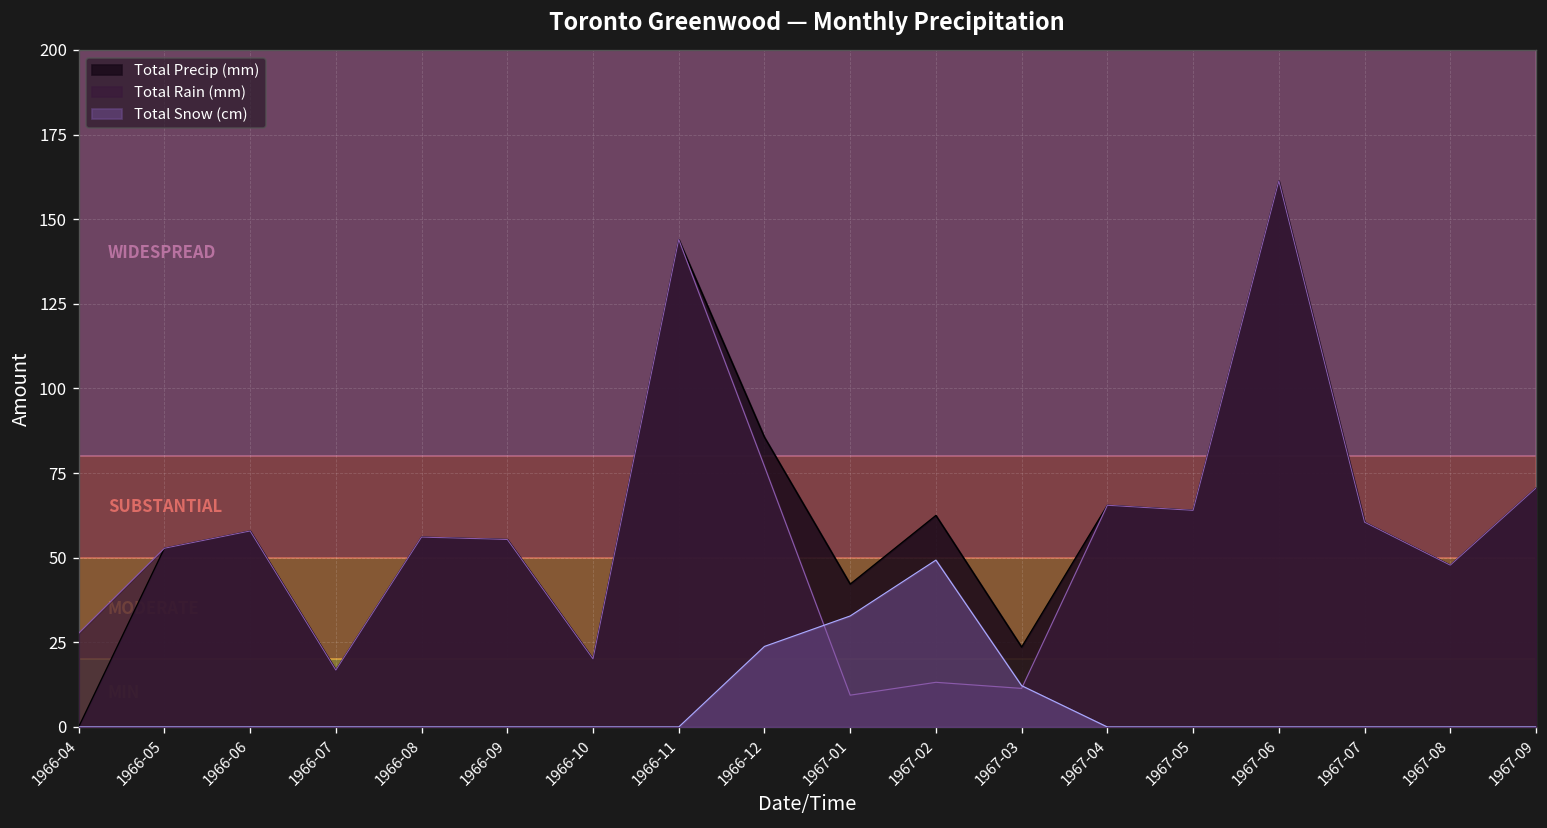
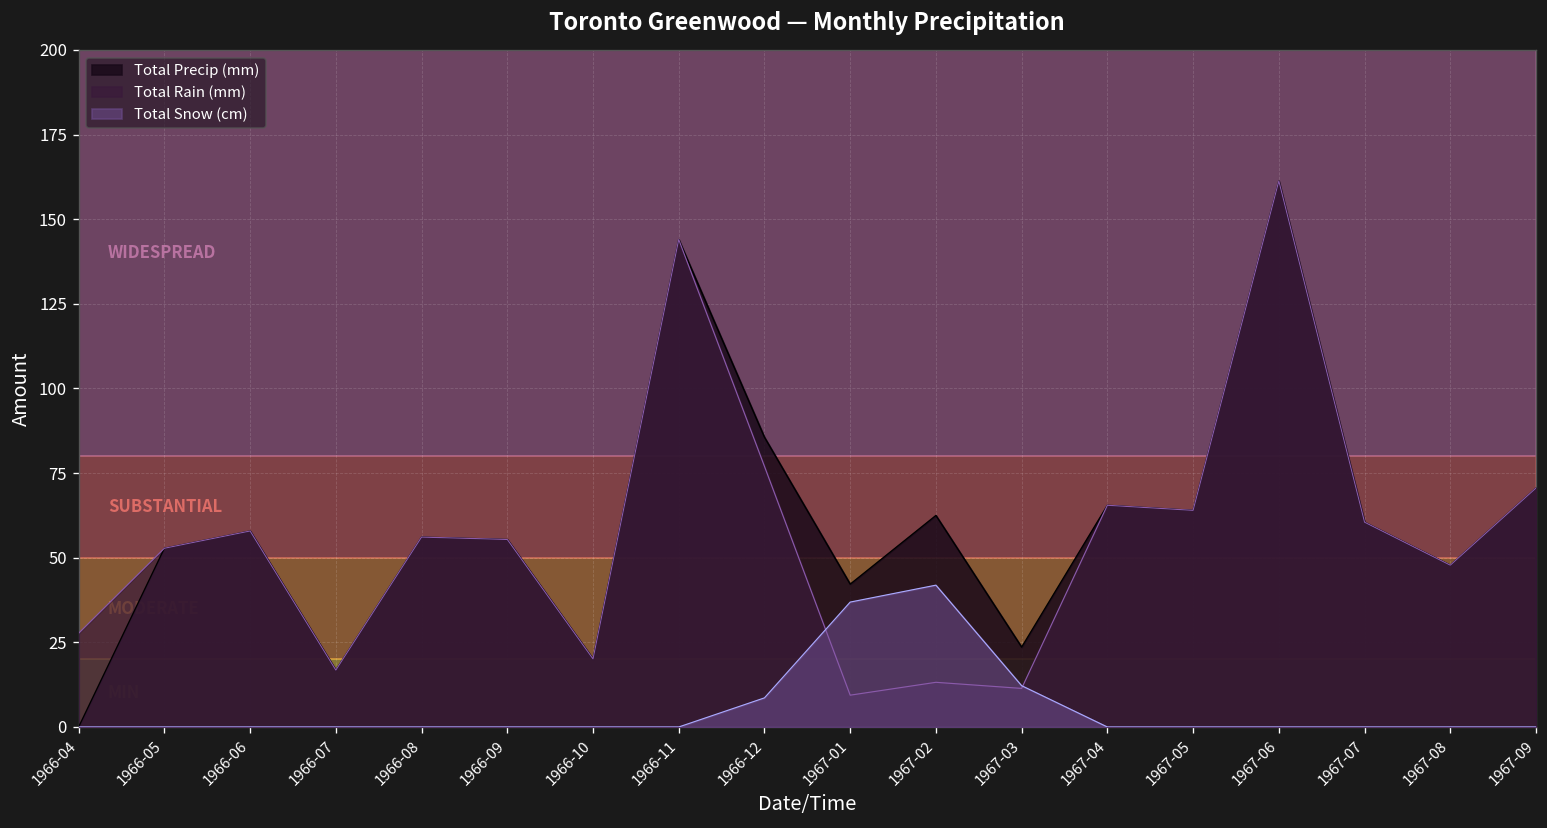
  {
    "Total Snow (cm)": {
      "1966-05": 0,
      "1966-06": 0,
      "1966-07": 0,
      "1966-08": 0,
      "1966-09": 0,
      "1966-10": 0,
      "1966-11": 0,
-     "1966-12": 24,
-     "1967-01": 33,
-     "1967-02": 49,
+     "1966-12": 9,
+     "1967-01": 37,
+     "1967-02": 42,
      "1967-04": 0,
      "1967-05": 0,
      "1967-06": 0,
      "1967-07": 0,
      "1967-08": 0,
      "1967-09": 0
    }
  }
